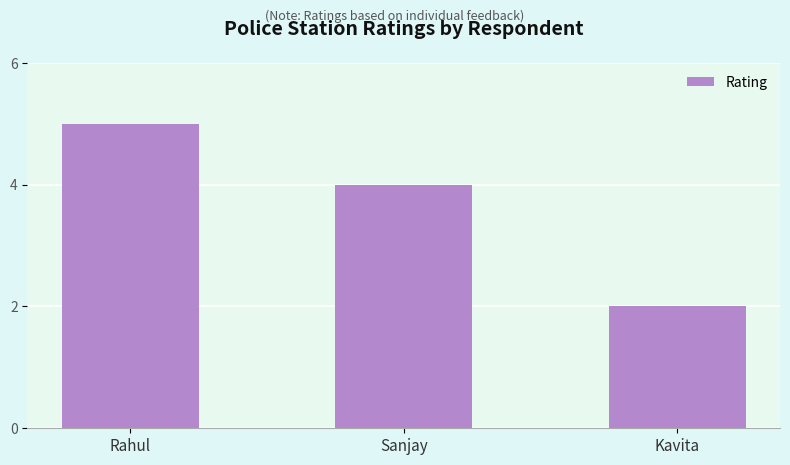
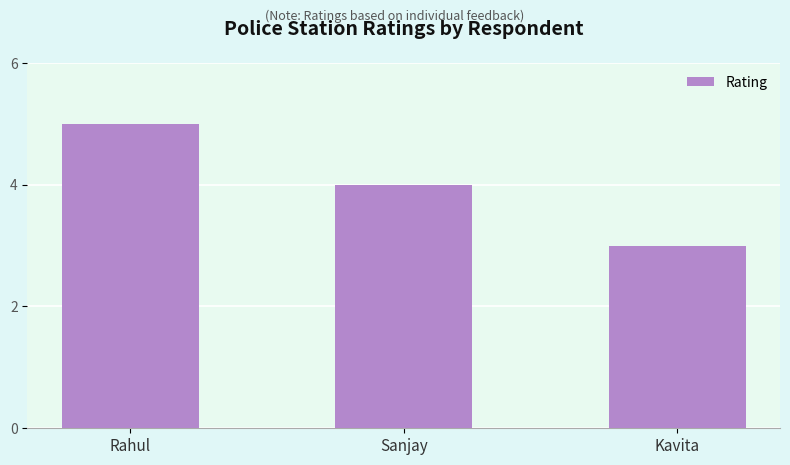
  {
    "Rahul": 5,
    "Sanjay": 4,
-   "Kavita": 2
+   "Kavita": 3
  }
